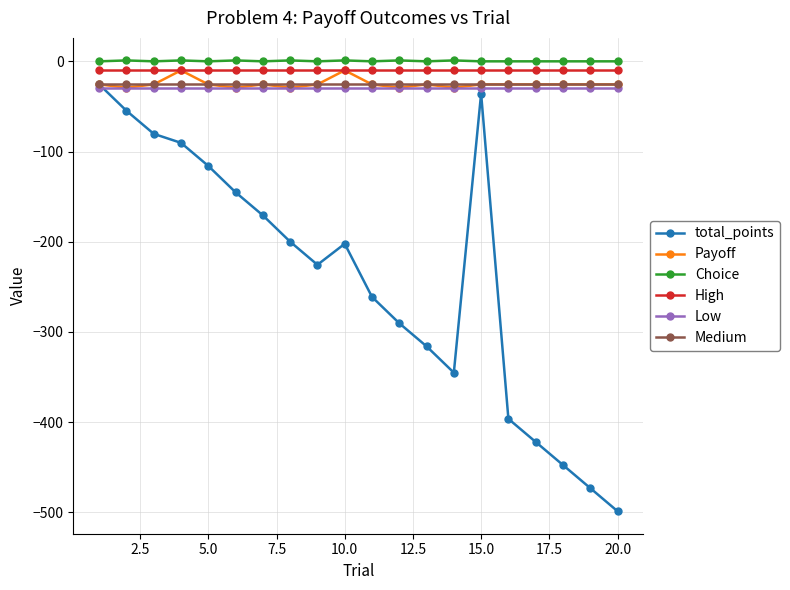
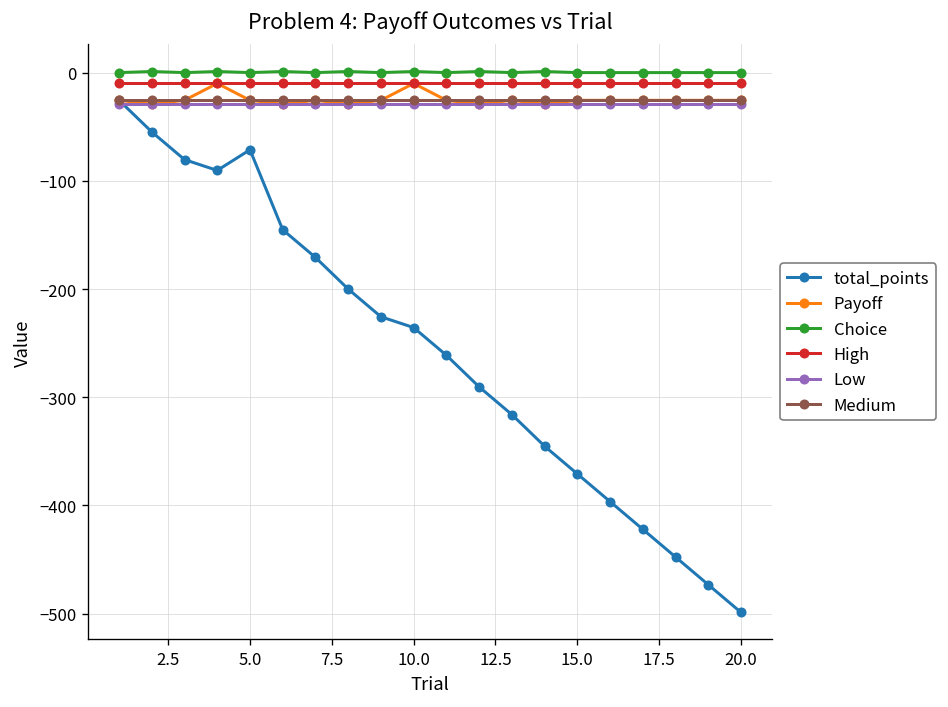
  {
    "total_points": {
-     "5.0": -120,
-     "10.0": -200,
-     "15.0": -40,
+     "5.0": -70,
+     "10.0": -240,
+     "15.0": -370,
      "20.0": -500
    },
    "Choice": {
      "5.0": 0,
      "10.0": 0,
      "15.0": 0,
      "20.0": 0
    },
    "High": {
      "5.0": -10,
      "15.0": -10,
      "20.0": -10
    },
    "Low": {
      "5.0": -30,
      "10.0": -30,
      "15.0": -30,
      "20.0": -30
    },
    "Medium": {
      "10.0": -30
    }
  }
